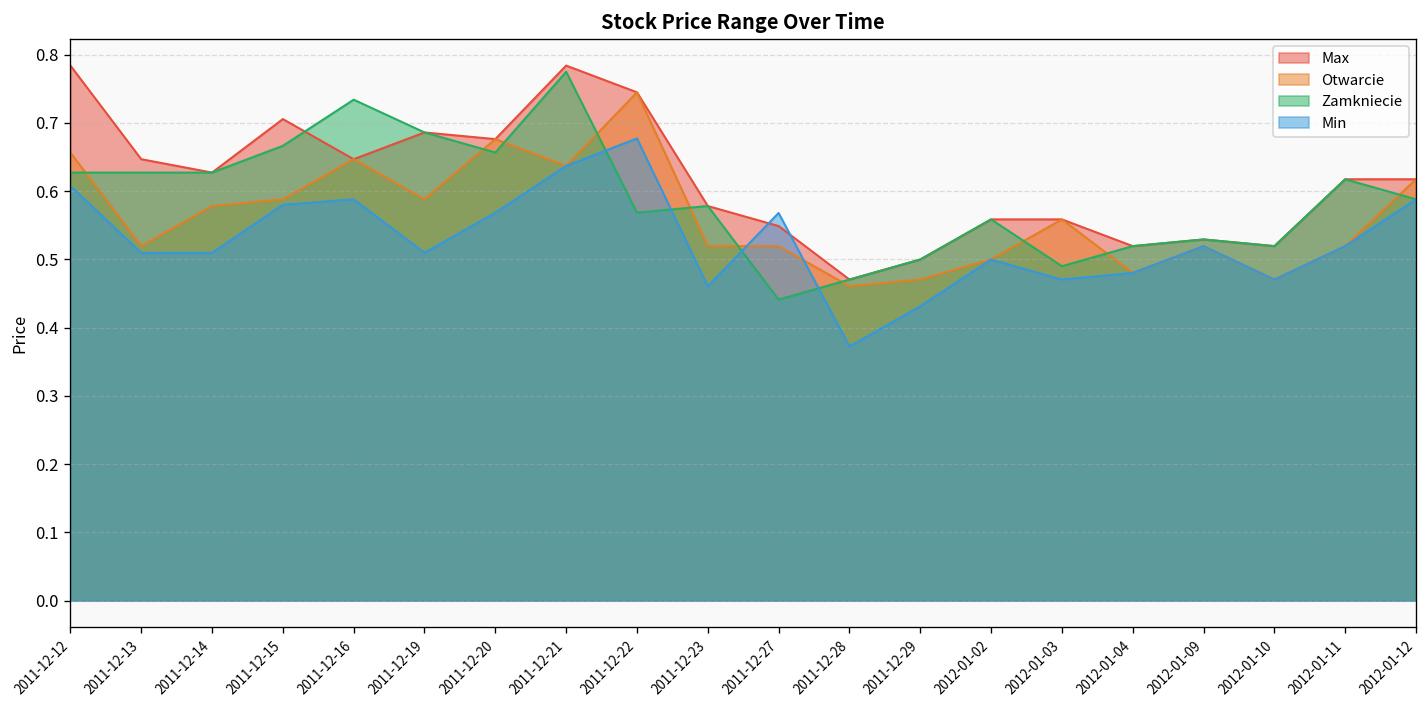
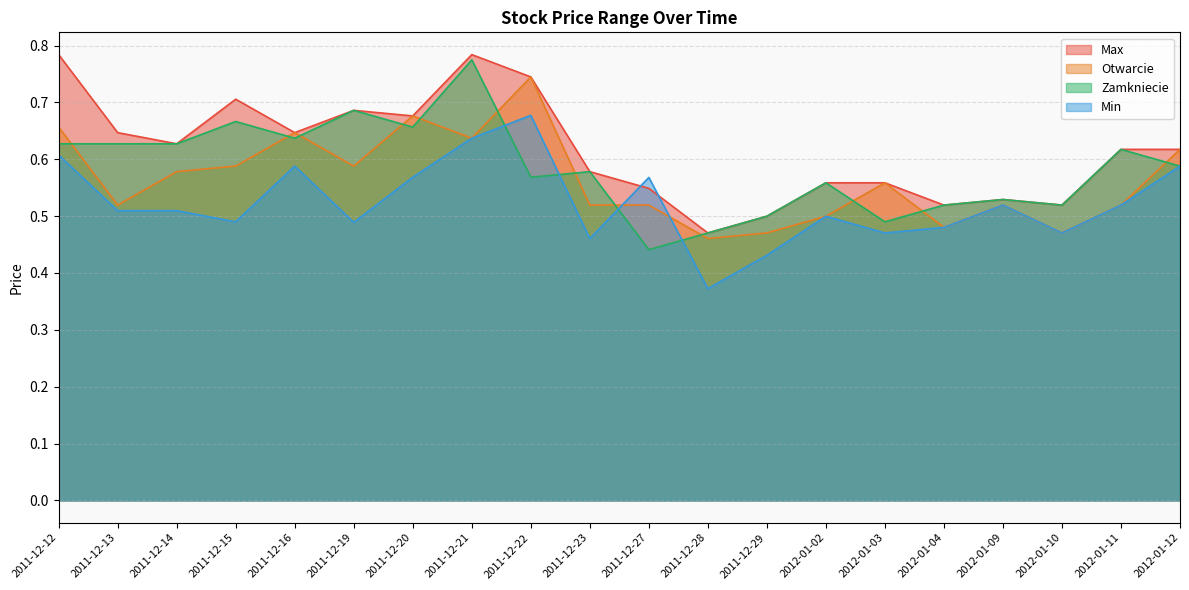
  {
    "Zamkniecie": {
      "2011-12-12": 0.63,
      "2011-12-13": 0.63,
      "2011-12-15": 0.67,
-     "2011-12-16": 0.73,
+     "2011-12-16": 0.64,
      "2011-12-20": 0.66,
      "2011-12-21": 0.77,
      "2011-12-22": 0.57,
      "2011-12-27": 0.44,
      "2012-01-03": 0.49
    },
    "Min": {
      "2011-12-12": 0.61,
      "2011-12-13": 0.51,
      "2011-12-14": 0.51,
-     "2011-12-15": 0.58,
+     "2011-12-15": 0.49,
      "2011-12-16": 0.59,
-     "2011-12-19": 0.51,
+     "2011-12-19": 0.49,
      "2011-12-20": 0.57,
      "2011-12-22": 0.68,
      "2011-12-23": 0.46,
      "2011-12-27": 0.57,
      "2011-12-28": 0.37,
      "2011-12-29": 0.43,
      "2012-01-03": 0.47
    }
  }
